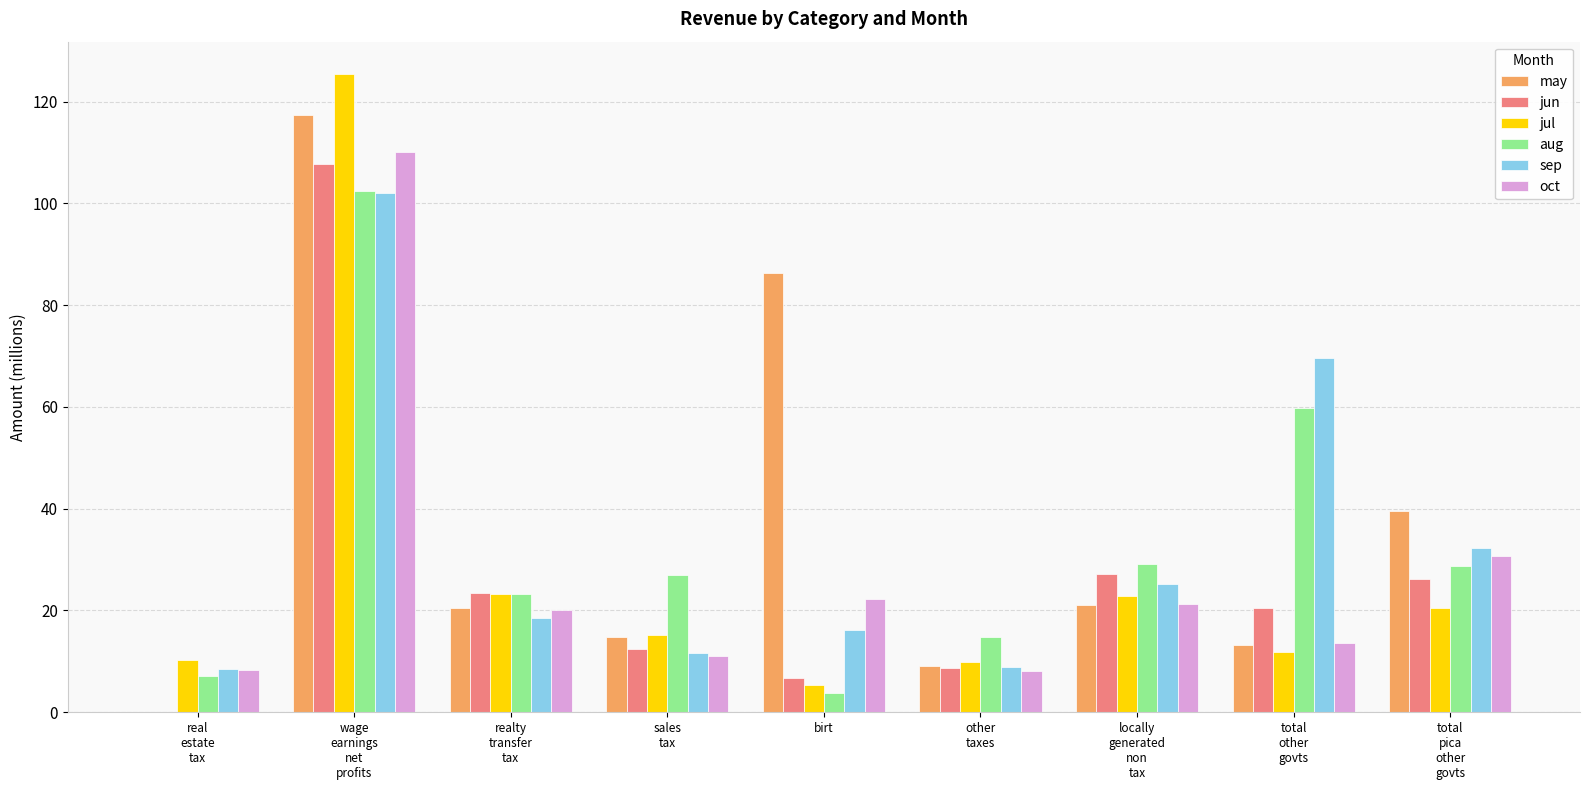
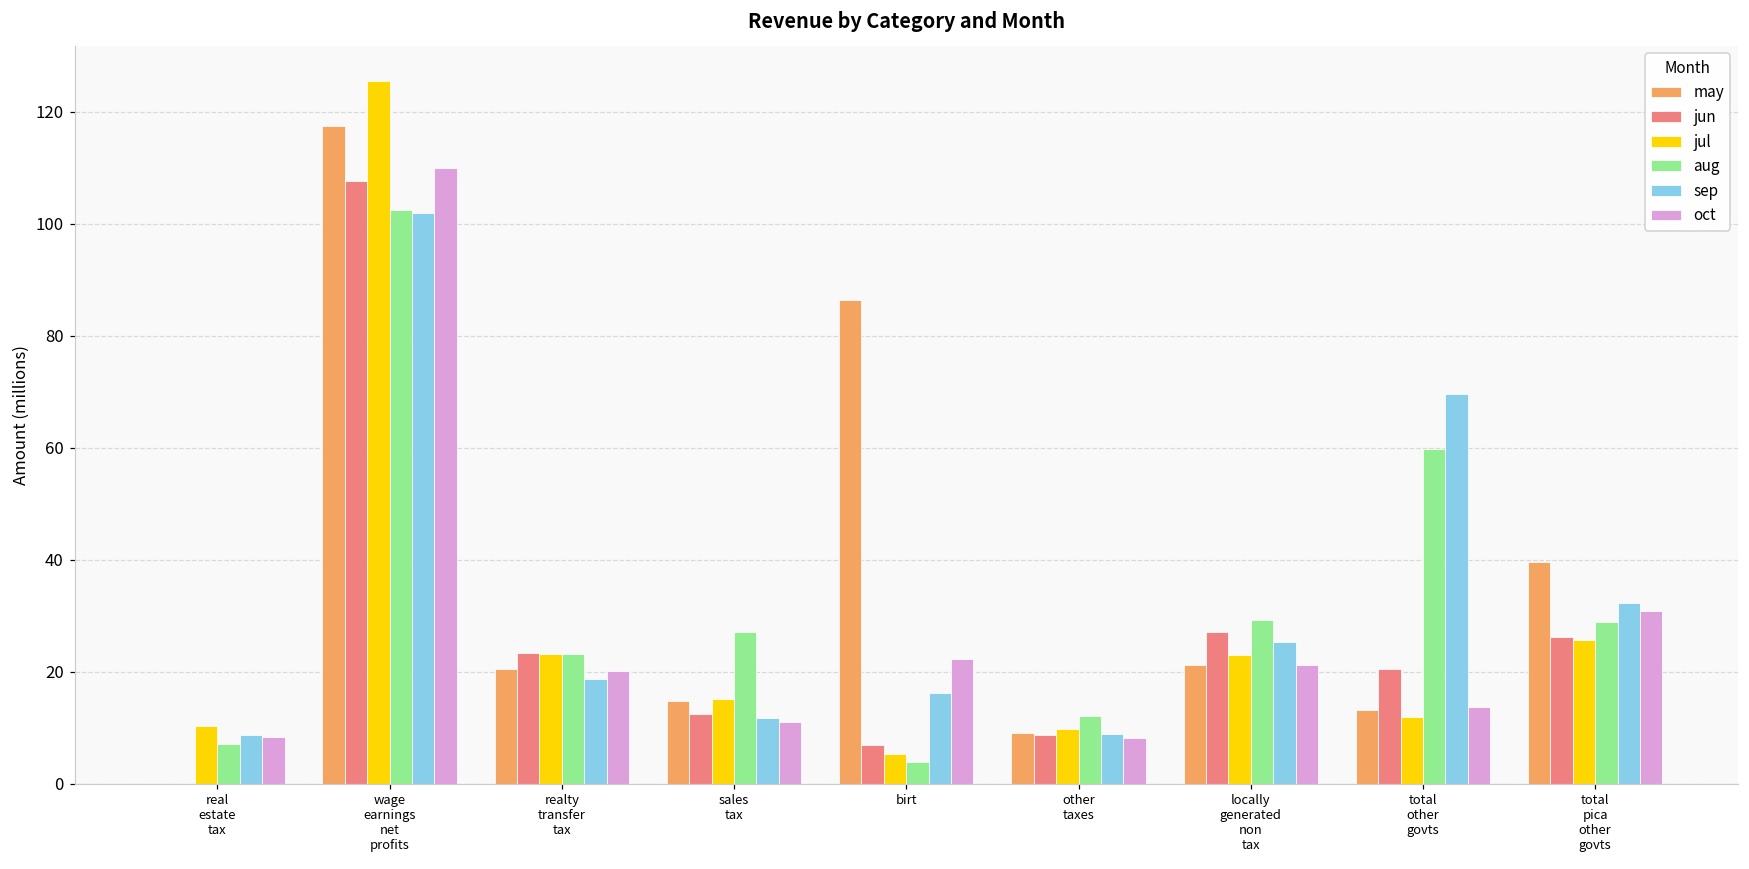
  {
    "jul": {
      "real estate tax": 10,
      "wage earnings net profits": 126,
      "realty transfer tax": 23,
      "sales tax": 15,
      "birt": 5,
      "other taxes": 10,
      "locally generated non tax": 23,
      "total other govts": 12,
-     "total pica other govts": 21
+     "total pica other govts": 26
    },
    "aug": {
      "real estate tax": 7,
      "wage earnings net profits": 103,
      "realty transfer tax": 23,
      "sales tax": 27,
      "birt": 4,
-     "other taxes": 15,
+     "other taxes": 12,
      "locally generated non tax": 29,
      "total other govts": 60,
      "total pica other govts": 29
    },
    "sep": {
      "real estate tax": 9,
      "wage earnings net profits": 102,
      "realty transfer tax": 19,
      "sales tax": 12,
      "birt": 16,
      "other taxes": 9,
      "locally generated non tax": 25,
      "total other govts": 70,
      "total pica other govts": 32
    },
    "oct": {
      "real estate tax": 8,
      "wage earnings net profits": 110,
      "realty transfer tax": 20,
      "sales tax": 11,
      "birt": 22,
      "other taxes": 8,
      "locally generated non tax": 21,
      "total other govts": 14,
      "total pica other govts": 31
    }
  }
